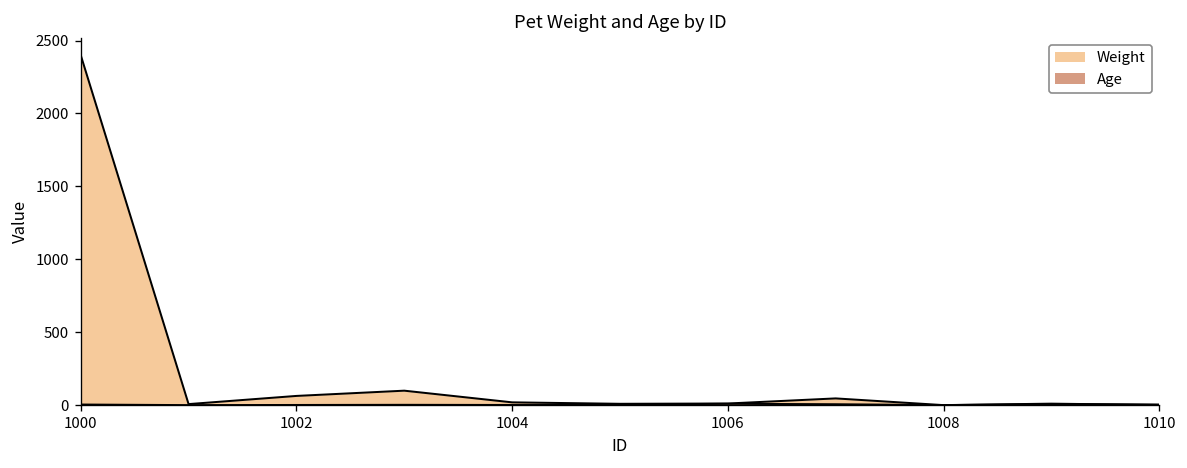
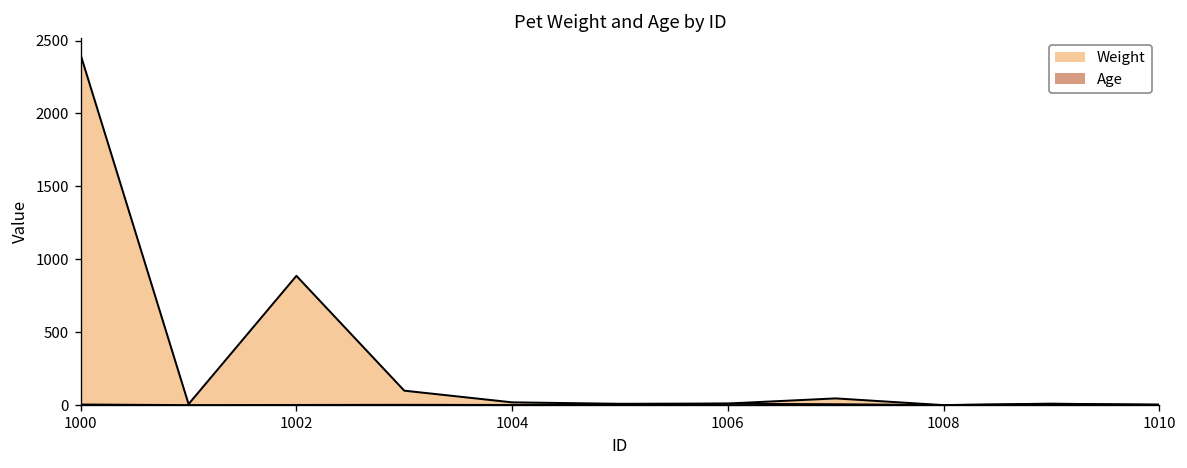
  {
    "Weight": {
      "1000": 2400,
-     "1002": 60
+     "1002": 890
    },
    "Age": {
      "1000": 10,
      "1002": 0
    }
  }
